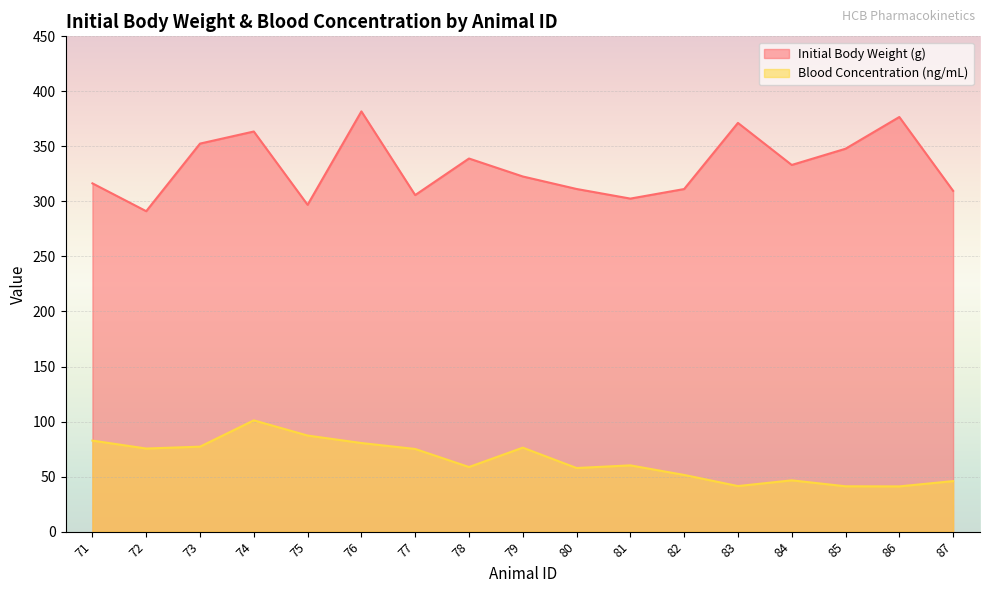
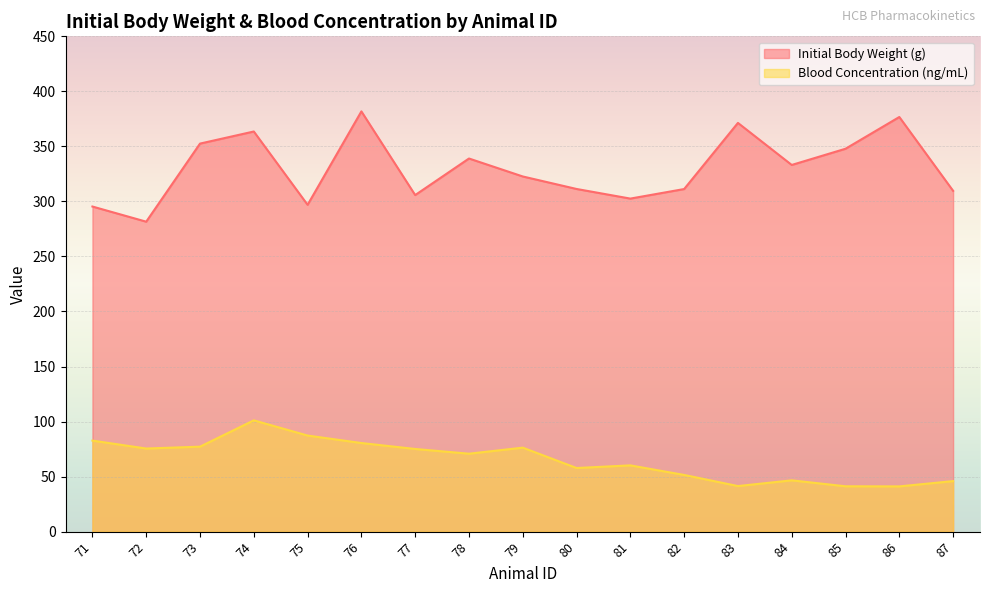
  {
    "Initial Body Weight (g)": {
-     "71": 316,
-     "72": 291,
+     "71": 295,
+     "72": 282,
      "73": 353,
      "74": 364,
      "75": 297,
      "76": 382,
      "77": 306,
      "78": 339,
      "79": 323,
      "80": 311,
      "81": 303,
      "82": 311,
      "83": 371,
      "84": 333,
      "85": 348,
      "86": 377,
      "87": 310
    },
    "Blood Concentration (ng/mL)": {
      "71": 83,
      "72": 76,
      "73": 77,
      "74": 101,
      "75": 87,
      "76": 81,
      "77": 75,
-     "78": 59,
+     "78": 71,
      "79": 76,
      "80": 58,
      "81": 60,
      "82": 52,
      "83": 41,
      "84": 47,
      "85": 41,
      "86": 41,
      "87": 46
    }
  }
